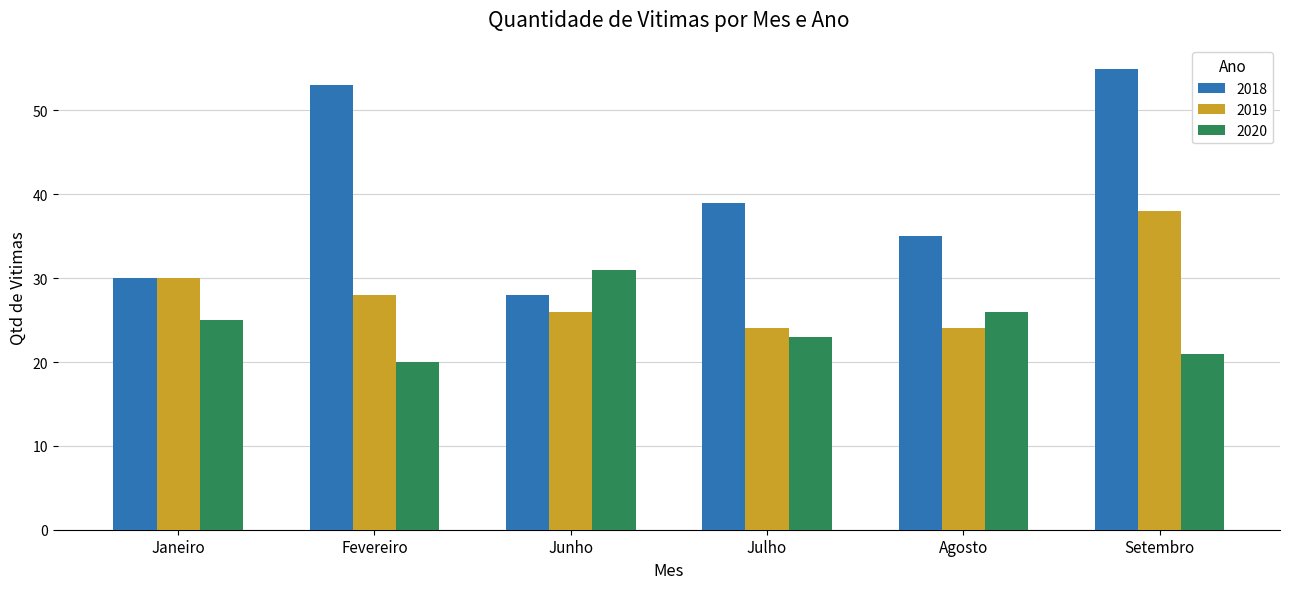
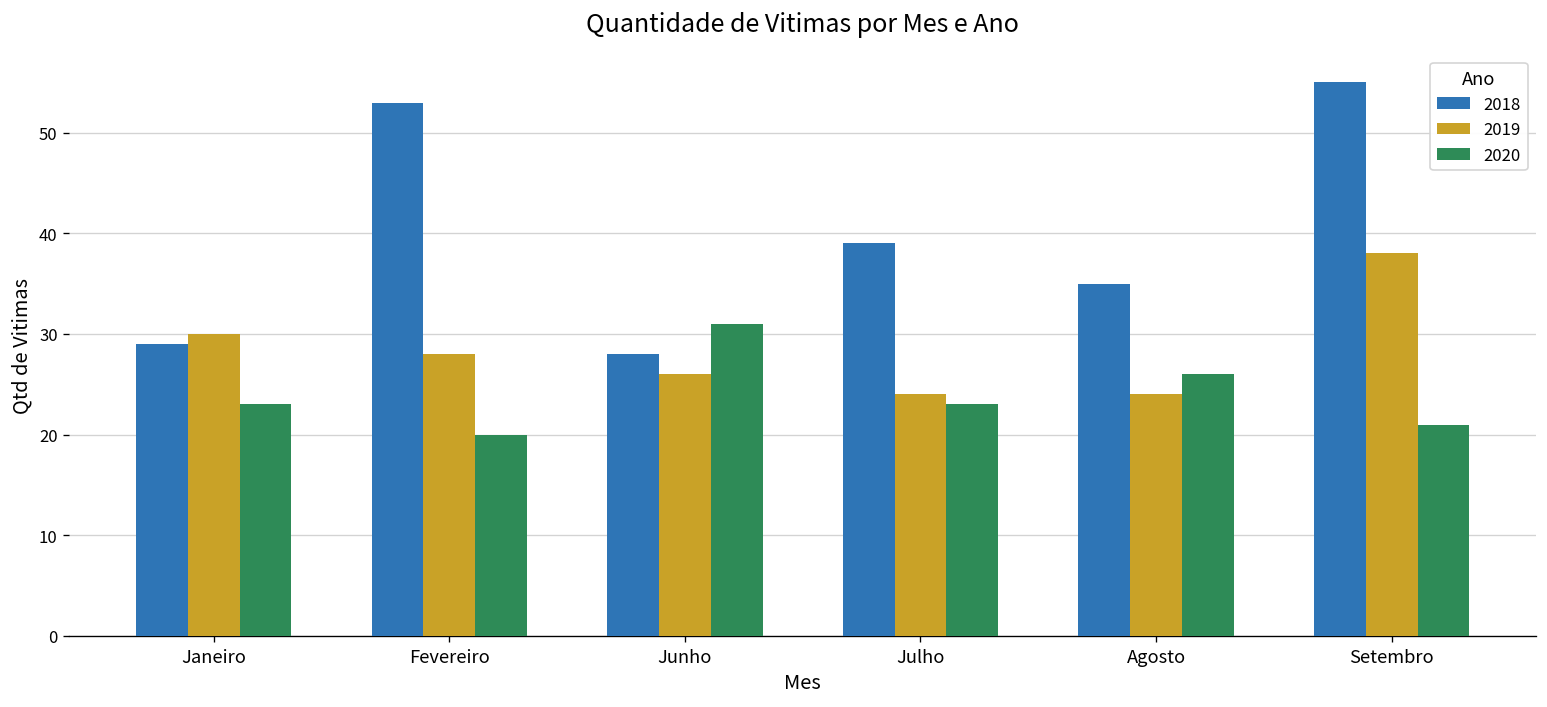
  {
    "2018": {
-     "Janeiro": 30,
+     "Janeiro": 29,
      "Fevereiro": 53,
      "Junho": 28,
      "Julho": 39,
      "Agosto": 35,
      "Setembro": 55
    },
    "2019": {
      "Janeiro": 30,
      "Fevereiro": 28,
      "Junho": 26,
      "Julho": 24,
      "Agosto": 24,
      "Setembro": 38
    },
    "2020": {
-     "Janeiro": 25,
+     "Janeiro": 23,
      "Fevereiro": 20,
      "Junho": 31,
      "Julho": 23,
      "Agosto": 26,
      "Setembro": 21
    }
  }
